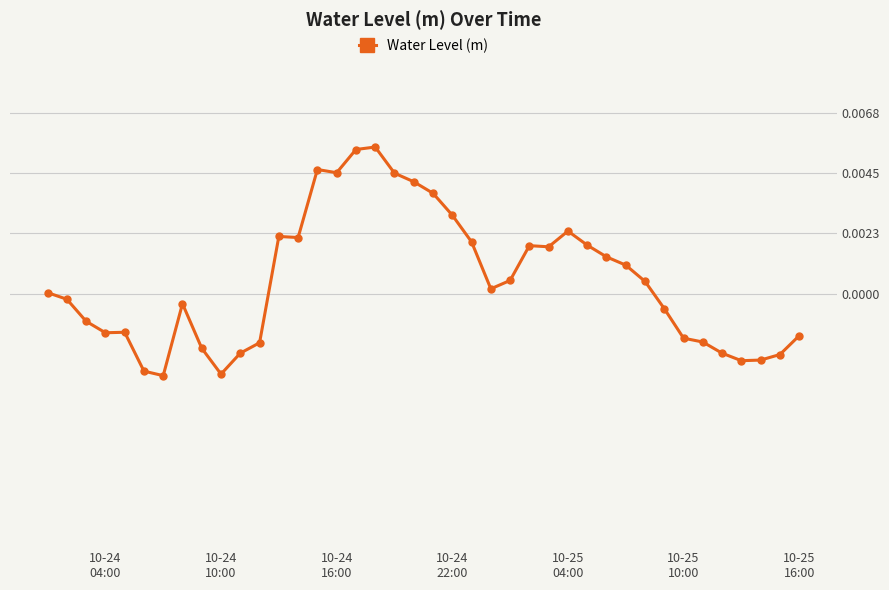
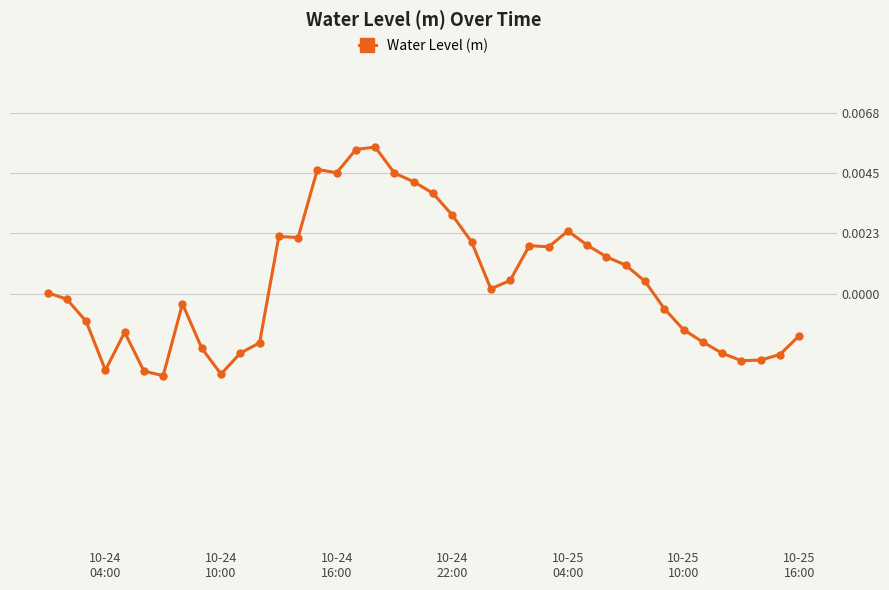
  {
-   "10-24 04:00": -0.0015,
+   "10-24 04:00": -0.0029,
    "10-24 10:00": -0.0030,
    "10-24 16:00": 0.0046,
    "10-24 22:00": 0.0030,
    "10-25 04:00": 0.0024,
-   "10-25 10:00": -0.0017,
+   "10-25 10:00": -0.0013,
    "10-25 16:00": -0.0016
  }
